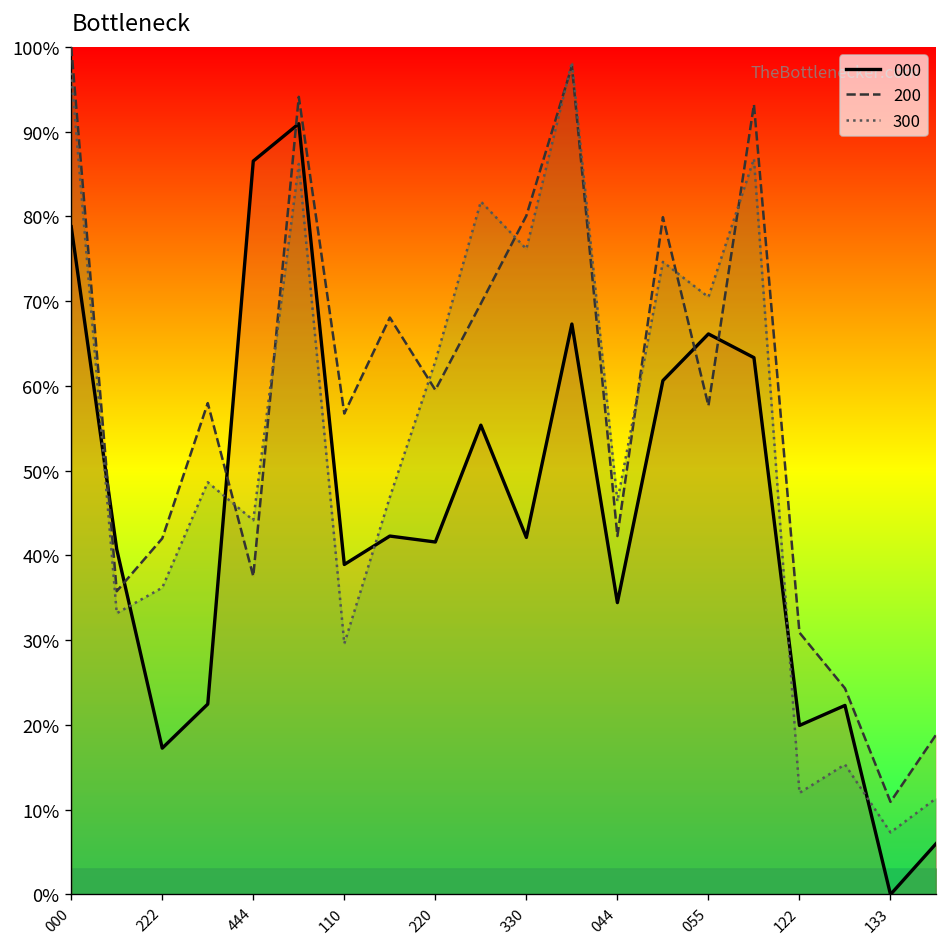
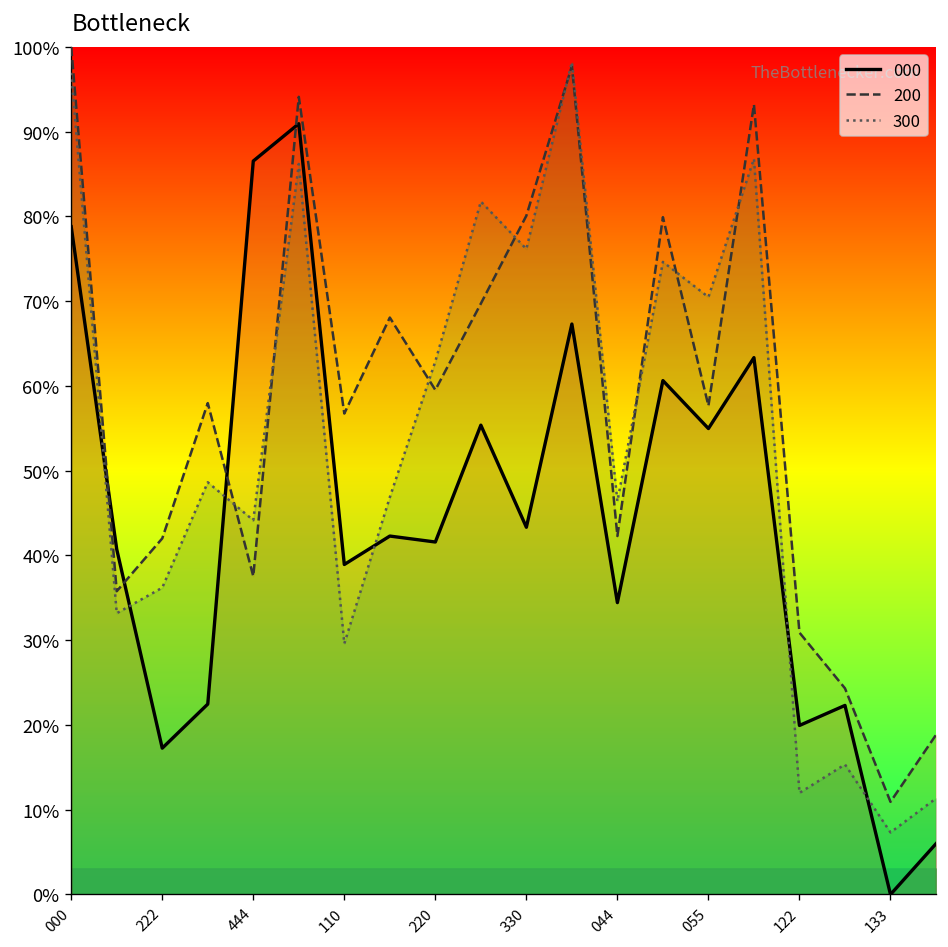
  {
    "000": {
      "000": "79%",
      "222": "17%",
      "444": "87%",
      "110": "39%",
      "220": "42%",
-     "330": "42%",
+     "330": "43%",
      "044": "34%",
-     "055": "66%",
+     "055": "55%",
      "122": "20%",
      "133": "0%"
    }
  }
